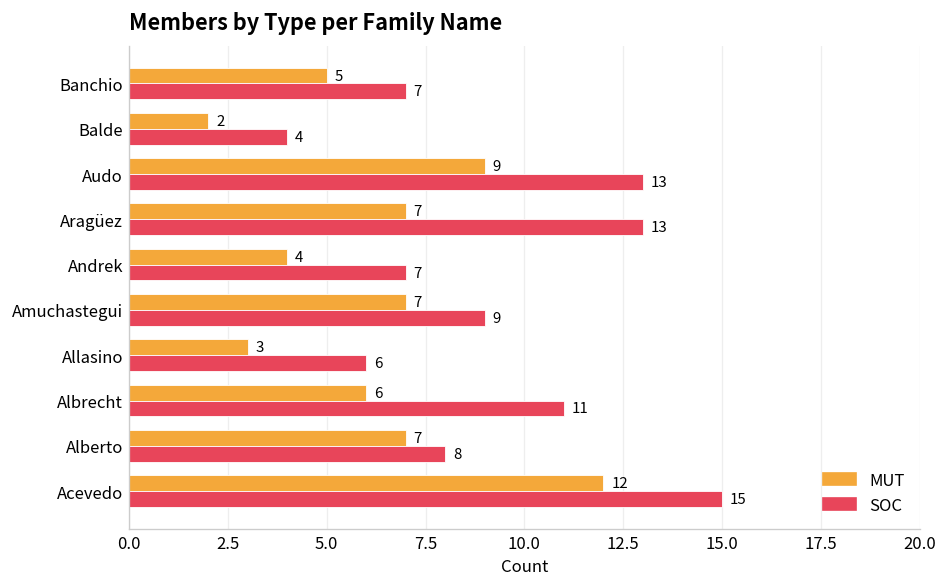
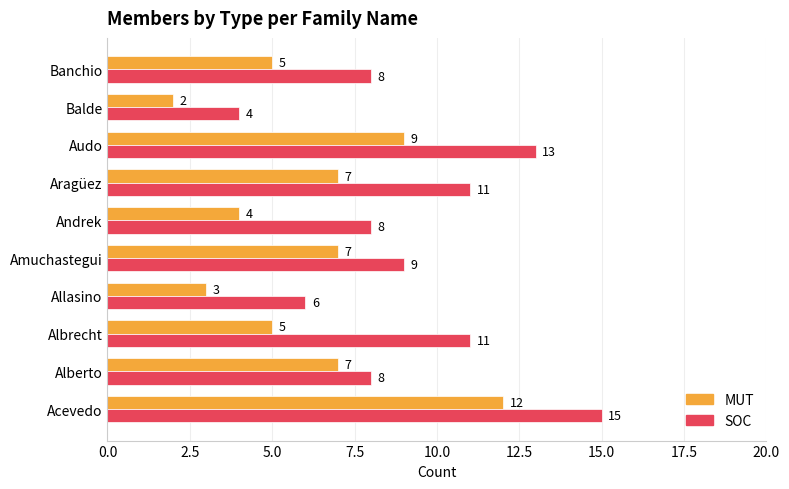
  {
    "MUT": {
      "Banchio": 5,
      "Balde": 2,
      "Audo": 9,
      "Aragüez": 7,
      "Andrek": 4,
      "Amuchastegui": 7,
      "Allasino": 3,
-     "Albrecht": 6,
+     "Albrecht": 5,
      "Alberto": 7,
      "Acevedo": 12
    },
    "SOC": {
-     "Banchio": 7,
+     "Banchio": 8,
      "Balde": 4,
      "Audo": 13,
-     "Aragüez": 13,
-     "Andrek": 7,
+     "Aragüez": 11,
+     "Andrek": 8,
      "Amuchastegui": 9,
      "Allasino": 6,
      "Albrecht": 11,
      "Alberto": 8,
      "Acevedo": 15
    }
  }
